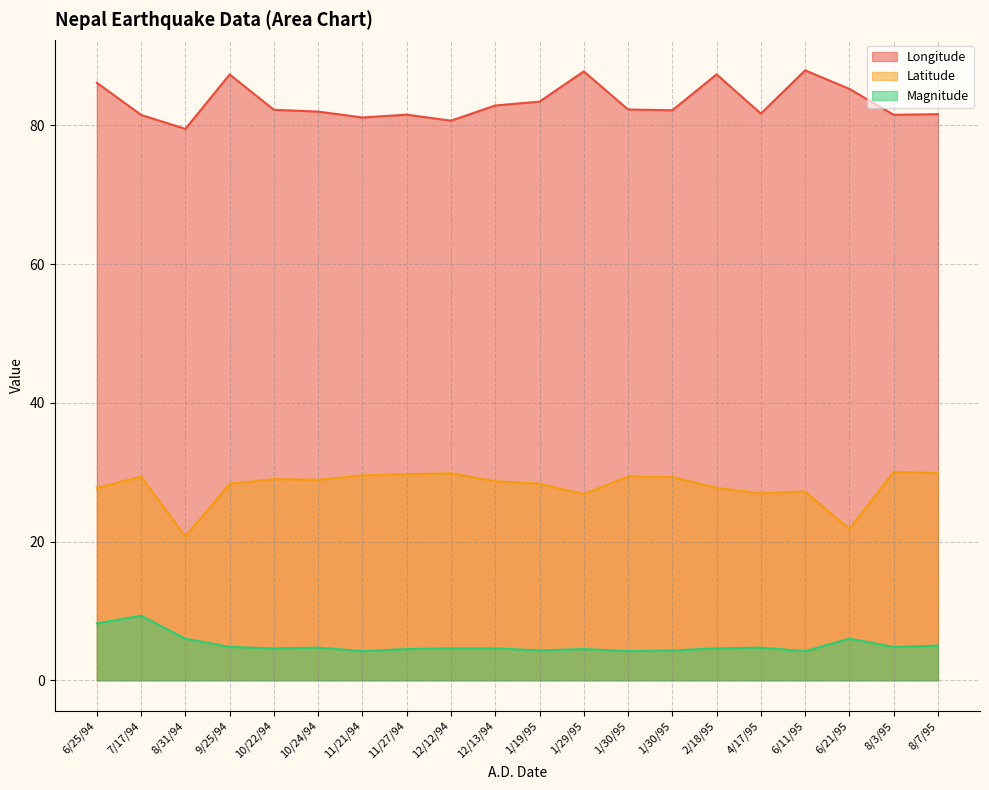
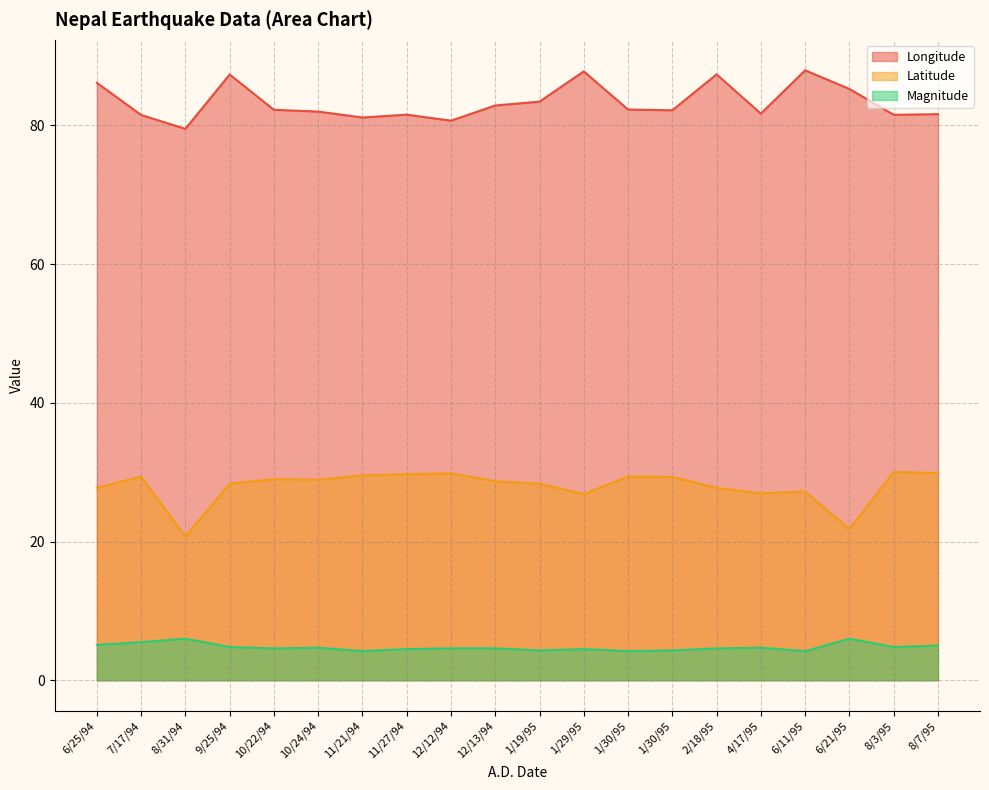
  {
    "Longitude": {
      "6/25/94": 86,
      "7/17/94": 82,
      "8/31/94": 80,
      "9/25/94": 87,
      "10/22/94": 82,
      "10/24/94": 82,
      "11/21/94": 81,
      "11/27/94": 82,
      "12/12/94": 81,
      "12/13/94": 83,
      "1/19/95": 83,
      "1/29/95": 88,
      "2/18/95": 87,
      "4/17/95": 82,
      "6/11/95": 88,
      "6/21/95": 85,
      "8/3/95": 82,
      "8/7/95": 82
    },
    "Latitude": {
      "6/25/94": 28,
      "7/17/94": 29,
      "8/31/94": 21,
      "9/25/94": 28,
      "10/22/94": 29,
      "10/24/94": 29,
      "11/21/94": 30,
      "11/27/94": 30,
      "12/12/94": 30,
      "12/13/94": 29,
      "1/19/95": 28,
      "1/29/95": 27,
      "2/18/95": 28,
      "4/17/95": 27,
      "6/11/95": 27,
      "6/21/95": 22,
      "8/3/95": 30,
      "8/7/95": 30
    },
    "Magnitude": {
-     "6/25/94": 8,
-     "7/17/94": 9,
+     "6/25/94": 5,
+     "7/17/94": 6,
      "8/31/94": 6,
      "9/25/94": 5,
      "10/22/94": 5,
      "10/24/94": 5,
      "11/21/94": 4,
      "11/27/94": 5,
      "12/12/94": 5,
      "12/13/94": 5,
      "1/19/95": 4,
      "1/29/95": 5,
      "2/18/95": 5,
      "4/17/95": 5,
      "6/11/95": 4,
      "6/21/95": 6,
      "8/3/95": 5,
      "8/7/95": 5
    }
  }
